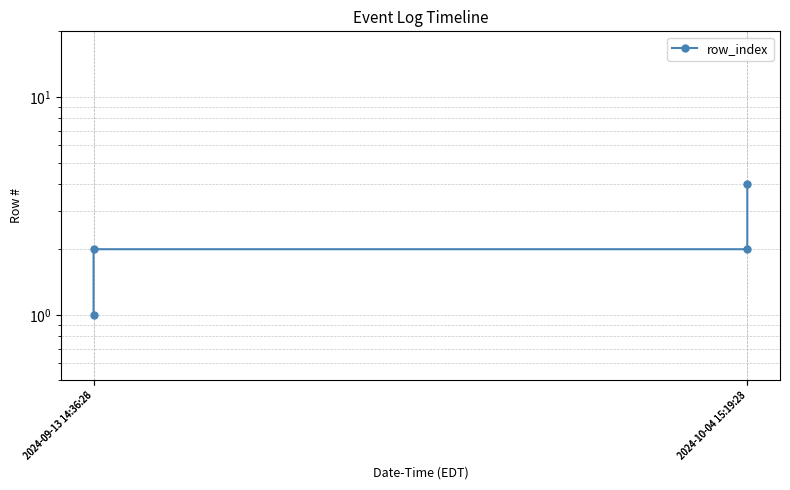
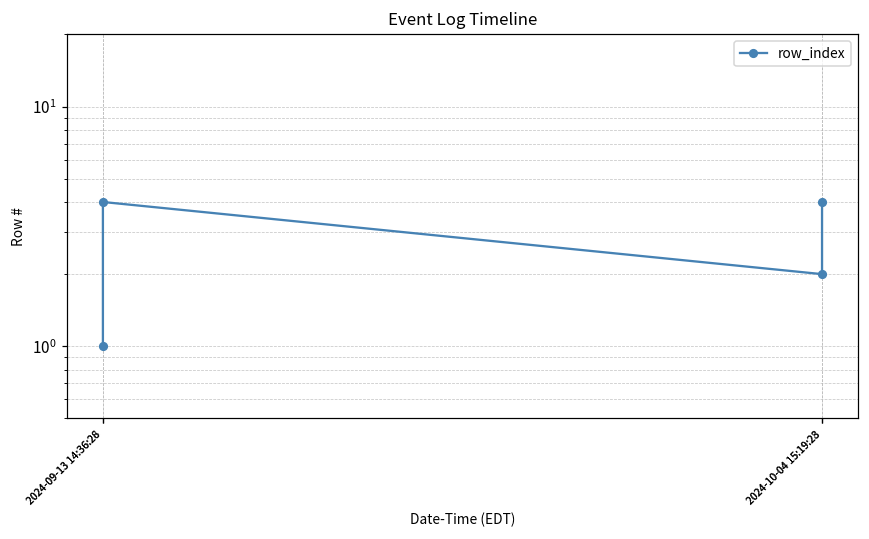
  {
-   "2024-09-13 14:36:28": 2,
+   "2024-09-13 14:36:28": 4,
    "2024-09-13 14:36:26": 1,
    "2024-10-04 15:19:23": 2,
    "2024-10-04 15:19:28": 4
  }
